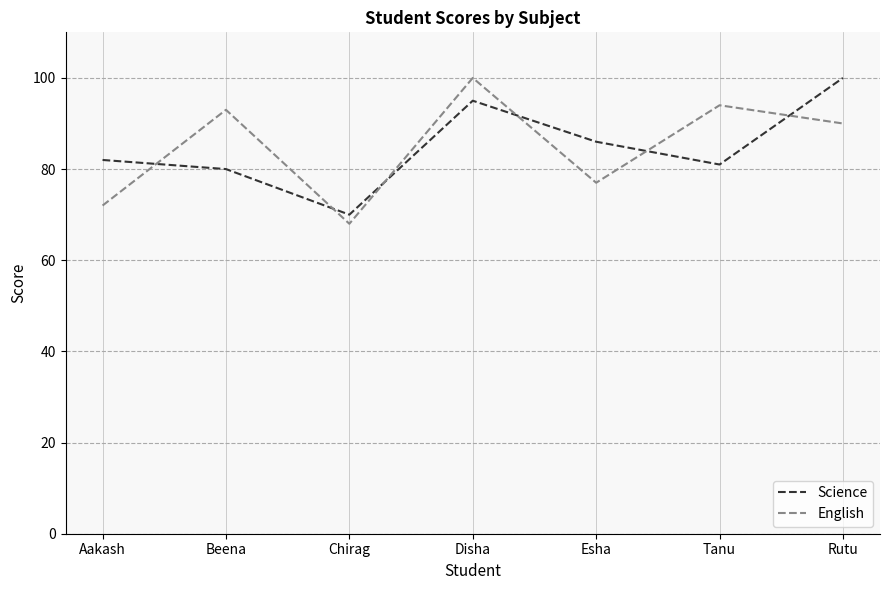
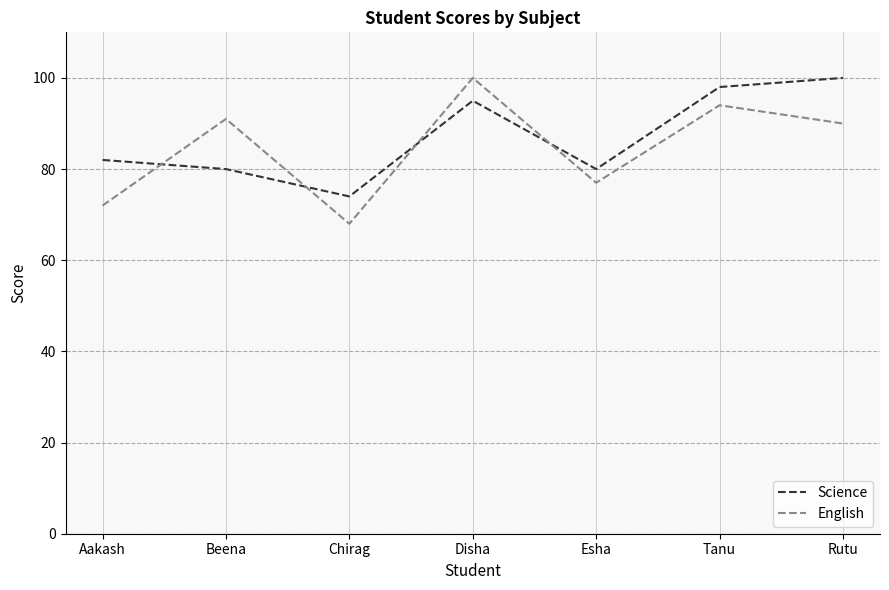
  {
    "Science": {
      "Aakash": 82,
      "Beena": 80,
-     "Chirag": 70,
+     "Chirag": 74,
      "Disha": 95,
-     "Esha": 86,
-     "Tanu": 81,
+     "Esha": 80,
+     "Tanu": 98,
      "Rutu": 100
    },
    "English": {
      "Aakash": 72,
-     "Beena": 93,
+     "Beena": 91,
      "Chirag": 68,
      "Disha": 100,
      "Esha": 77,
      "Tanu": 94,
      "Rutu": 90
    }
  }
